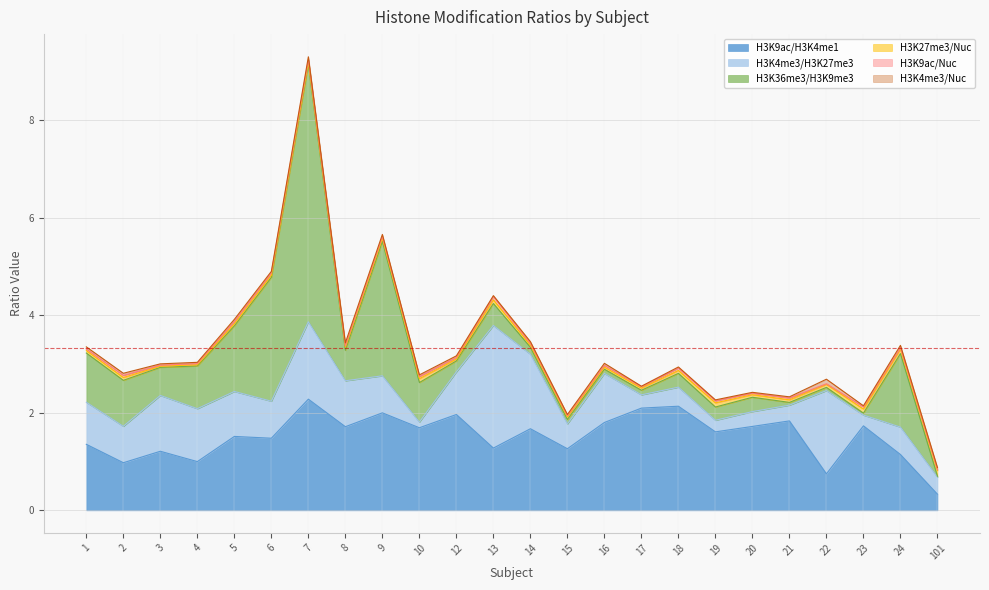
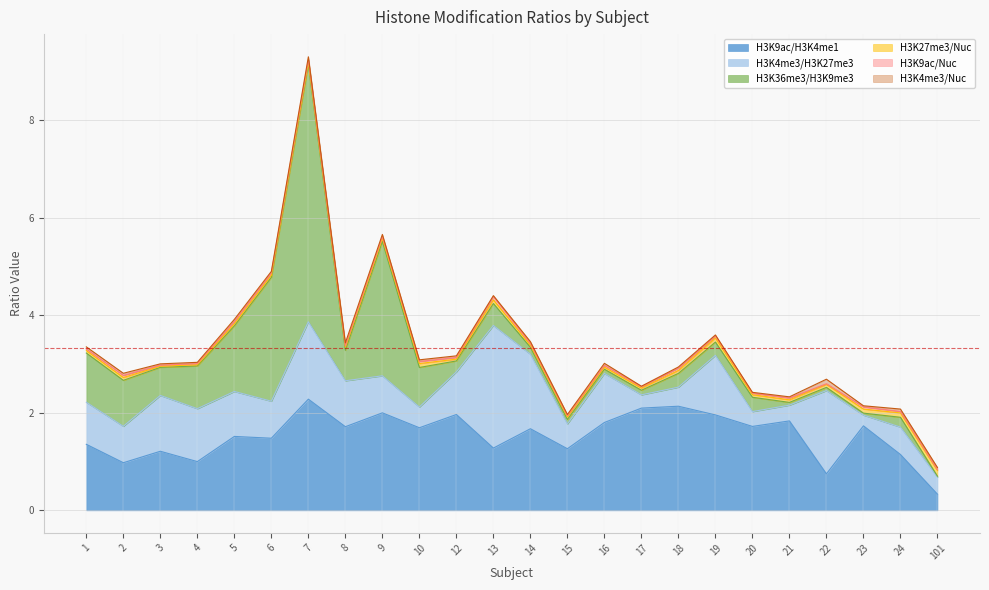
  {
    "H3K9ac/H3K4me1": {
      "1": 1.4,
      "2": 1.0,
      "3": 1.2,
      "4": 1.0,
      "5": 1.5,
      "6": 1.5,
      "7": 2.3,
      "8": 1.7,
      "9": 2.0,
      "10": 1.7,
      "12": 2.0,
      "13": 1.3,
      "14": 1.7,
      "15": 1.3,
      "16": 1.8,
      "17": 2.1,
      "18": 2.1,
-     "19": 1.6,
+     "19": 2.0,
      "20": 1.7,
      "21": 1.8,
      "22": 0.7,
      "23": 1.7,
      "24": 1.1,
      "101": 0.3
    },
    "H3K4me3/H3K27me3": {
      "1": 0.9,
      "2": 0.7,
      "3": 1.1,
      "4": 1.1,
      "5": 0.9,
      "6": 0.8,
      "7": 1.6,
      "8": 0.9,
      "9": 0.8,
-     "10": 0.1,
+     "10": 0.4,
      "12": 0.9,
      "13": 2.5,
      "14": 1.5,
      "15": 0.5,
      "16": 1.0,
      "17": 0.3,
      "18": 0.4,
-     "19": 0.2,
+     "19": 1.2,
      "20": 0.3,
      "21": 0.3,
      "22": 1.7,
      "24": 0.6
    },
    "H3K36me3/H3K9me3": {
      "2": 0.9,
      "8": 0.6,
      "9": 2.8,
      "10": 0.8,
      "13": 0.4,
      "18": 0.3,
      "19": 0.3,
      "20": 0.3,
      "21": 0.1,
      "22": 0.1,
-     "24": 1.5
+     "24": 0.2
    },
    "H3K27me3/Nuc": {
      "13": 0.1
    }
  }
